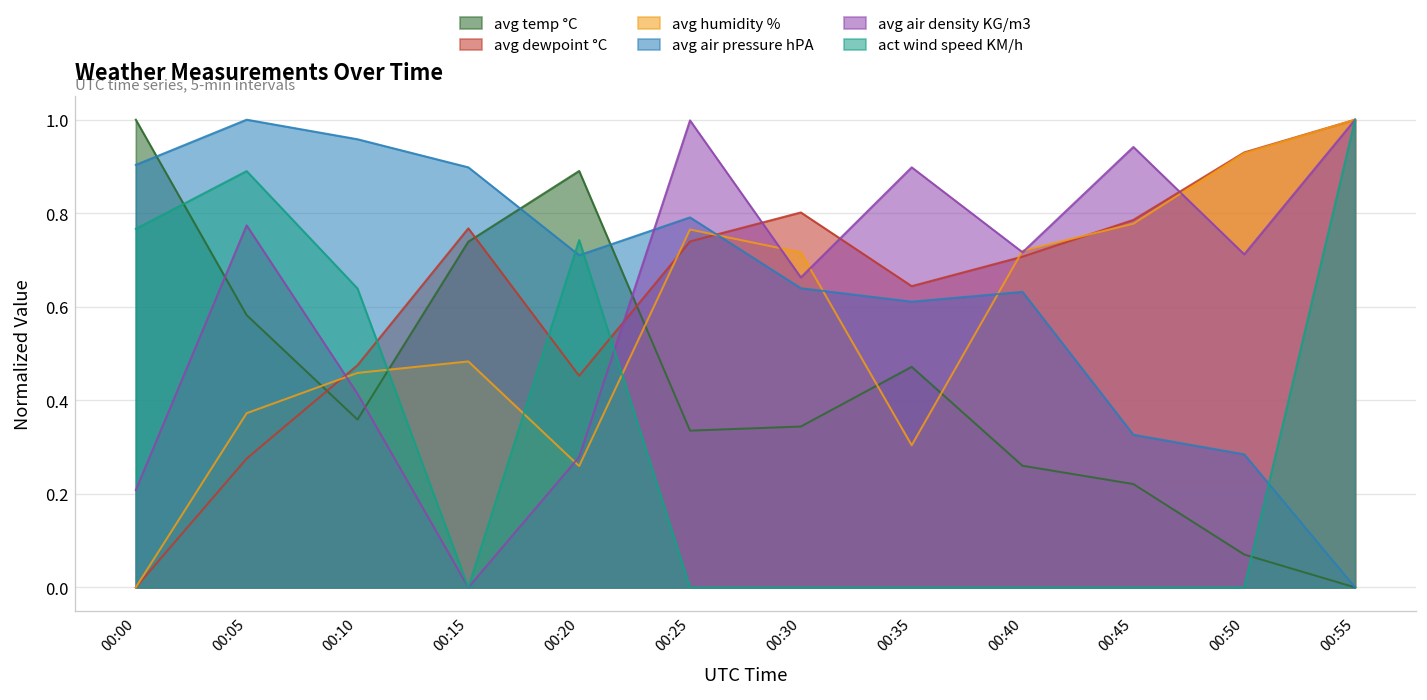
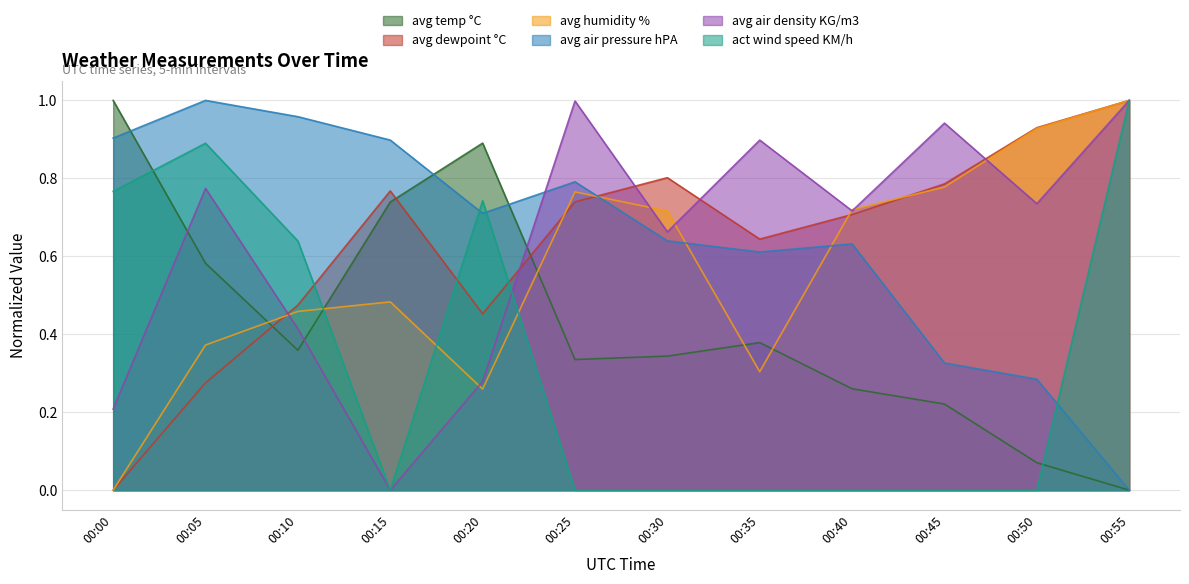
  {
    "avg temp °C": {
      "00:05": 0.58,
      "00:10": 0.36,
      "00:15": 0.74,
      "00:20": 0.89,
      "00:25": 0.34,
      "00:30": 0.34,
-     "00:35": 0.47,
+     "00:35": 0.38,
      "00:40": 0.26,
      "00:45": 0.22,
      "00:50": 0.07
    },
    "avg dewpoint °C": {
      "00:05": 0.28,
      "00:10": 0.47,
      "00:15": 0.77,
      "00:20": 0.45,
      "00:25": 0.74,
      "00:30": 0.80,
      "00:35": 0.64,
      "00:40": 0.71,
      "00:45": 0.79
    },
    "avg humidity %": {
      "00:05": 0.37,
      "00:10": 0.46,
      "00:15": 0.48,
      "00:20": 0.26,
      "00:25": 0.77,
      "00:30": 0.72,
      "00:35": 0.30,
      "00:45": 0.78
    },
    "avg air density KG/m3": {
      "00:00": 0.21,
      "00:05": 0.77,
      "00:10": 0.41,
      "00:20": 0.28,
      "00:25": 1.00,
      "00:30": 0.66,
      "00:35": 0.90,
      "00:45": 0.94,
-     "00:50": 0.71
+     "00:50": 0.74
    }
  }
